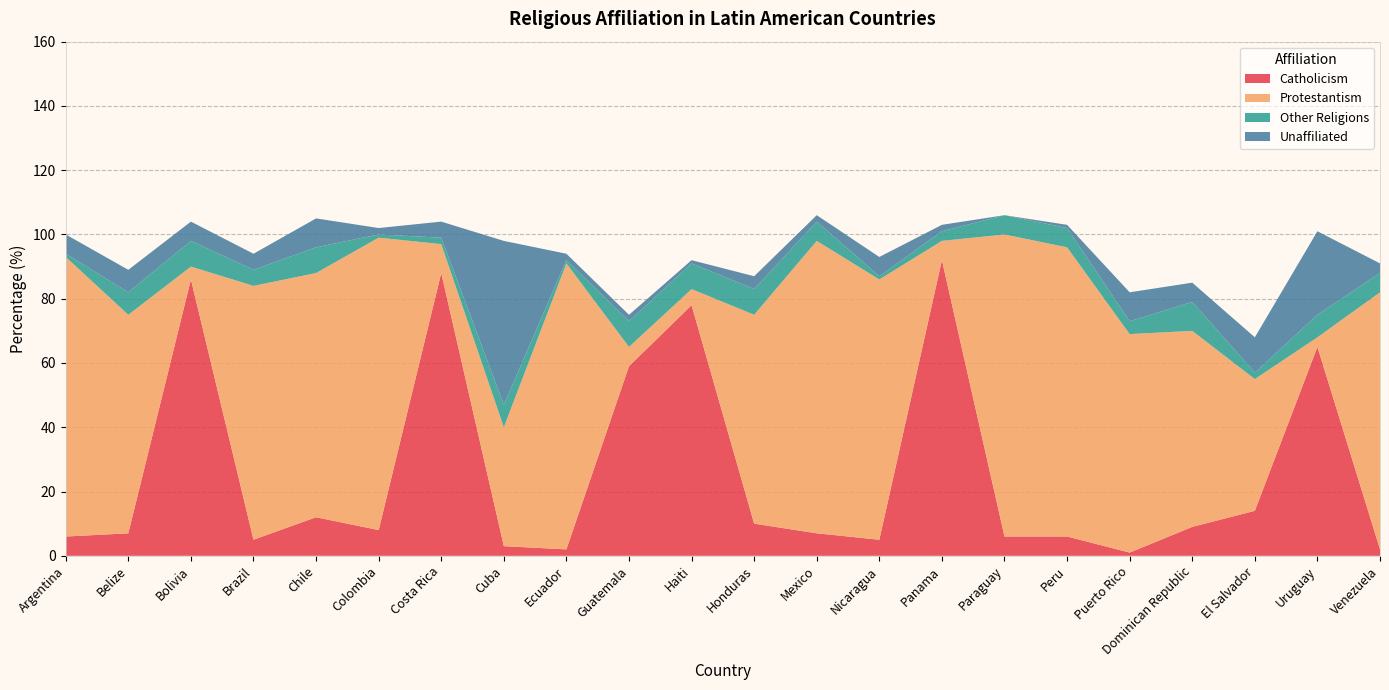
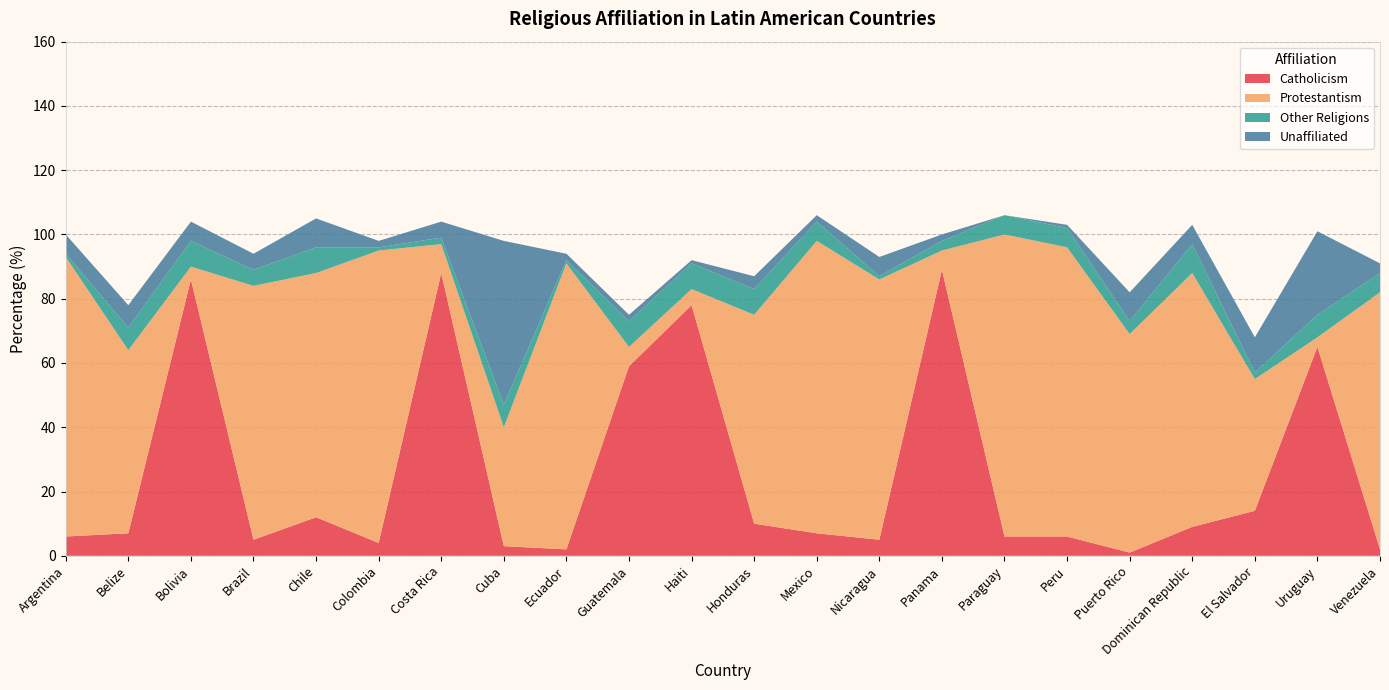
  {
    "Catholicism": {
      "Argentina": 6,
      "Belize": 7,
      "Bolivia": 86,
      "Brazil": 5,
      "Chile": 12,
-     "Colombia": 8,
+     "Colombia": 4,
      "Costa Rica": 88,
      "Cuba": 3,
      "Ecuador": 2,
      "Guatemala": 59,
      "Haiti": 78,
      "Honduras": 10,
      "Mexico": 7,
      "Nicaragua": 5,
-     "Panama": 92,
+     "Panama": 89,
      "Paraguay": 6,
      "Peru": 6,
      "Puerto Rico": 1,
      "Dominican Republic": 9,
      "El Salvador": 14,
      "Uruguay": 65,
      "Venezuela": 2
    },
    "Protestantism": {
      "Argentina": 87,
-     "Belize": 68,
+     "Belize": 57,
      "Bolivia": 4,
      "Brazil": 79,
      "Chile": 76,
      "Colombia": 91,
      "Costa Rica": 9,
      "Cuba": 37,
      "Ecuador": 89,
      "Guatemala": 6,
      "Haiti": 5,
      "Honduras": 65,
      "Mexico": 91,
      "Nicaragua": 81,
      "Panama": 6,
      "Paraguay": 94,
      "Peru": 90,
      "Puerto Rico": 68,
-     "Dominican Republic": 61,
+     "Dominican Republic": 79,
      "El Salvador": 41,
      "Uruguay": 3,
      "Venezuela": 80
    }
  }
